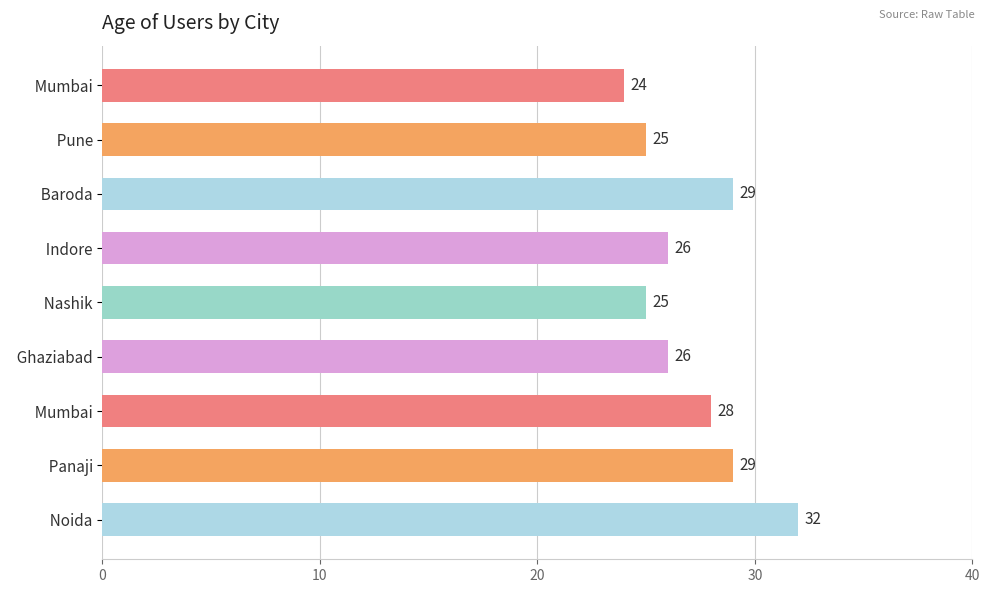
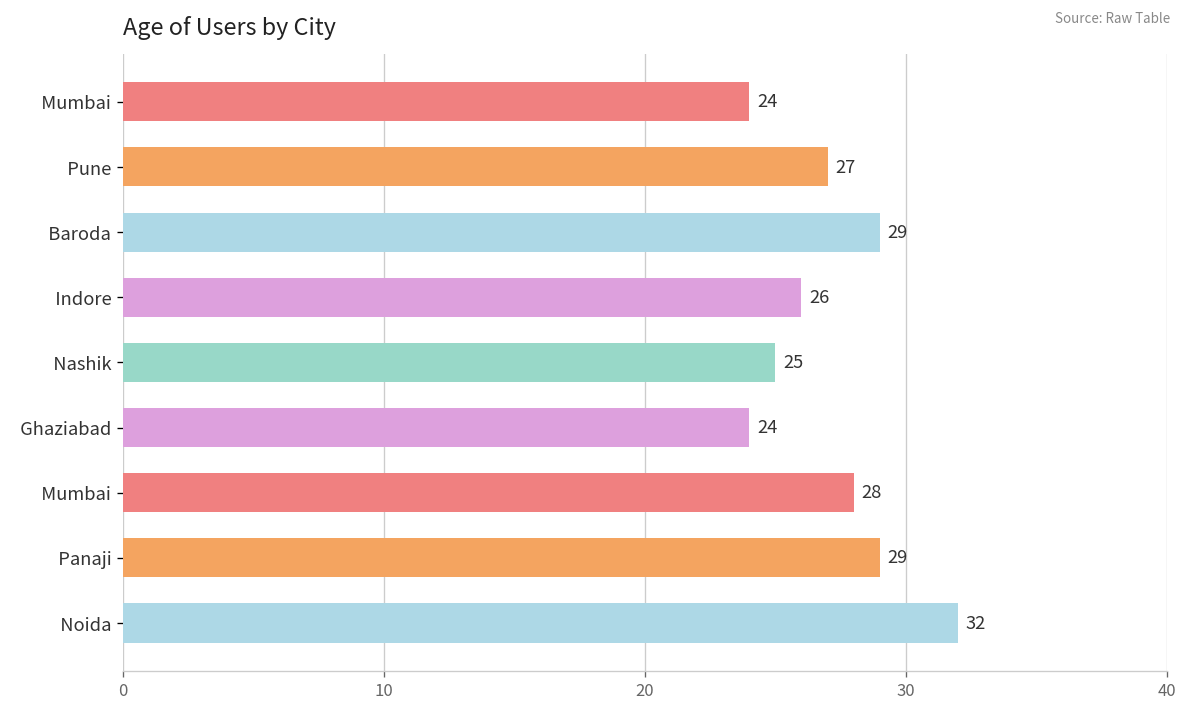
  {
-   "Pune": 25,
+   "Pune": 27,
    "Baroda": 29,
    "Indore": 26,
    "Nashik": 25,
-   "Ghaziabad": 26,
+   "Ghaziabad": 24,
    "Panaji": 29,
    "Noida": 32
  }
